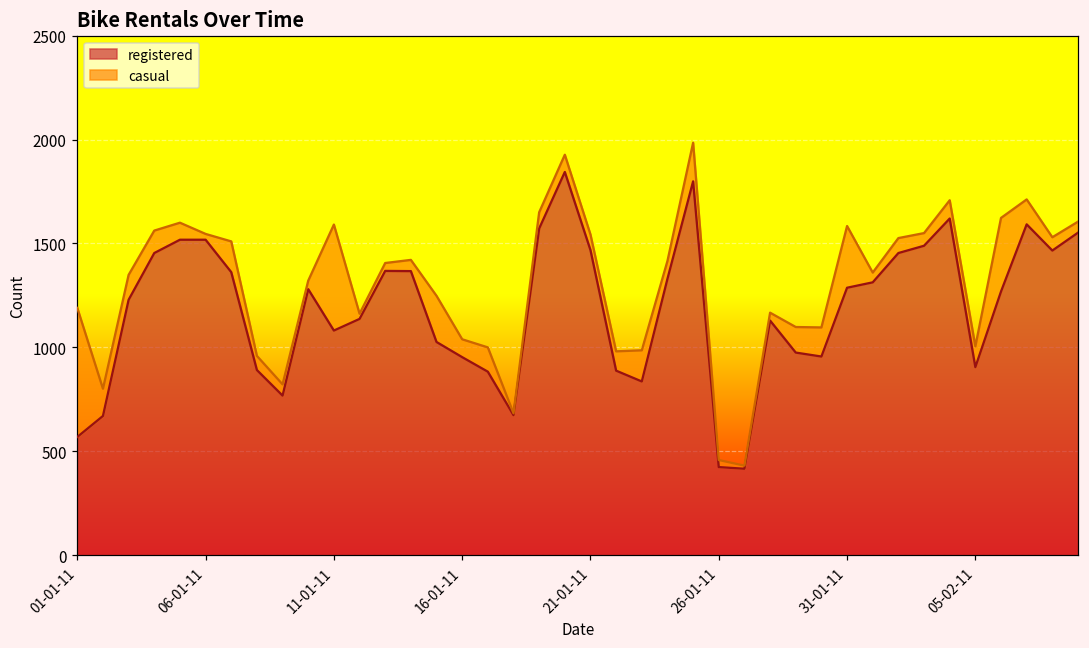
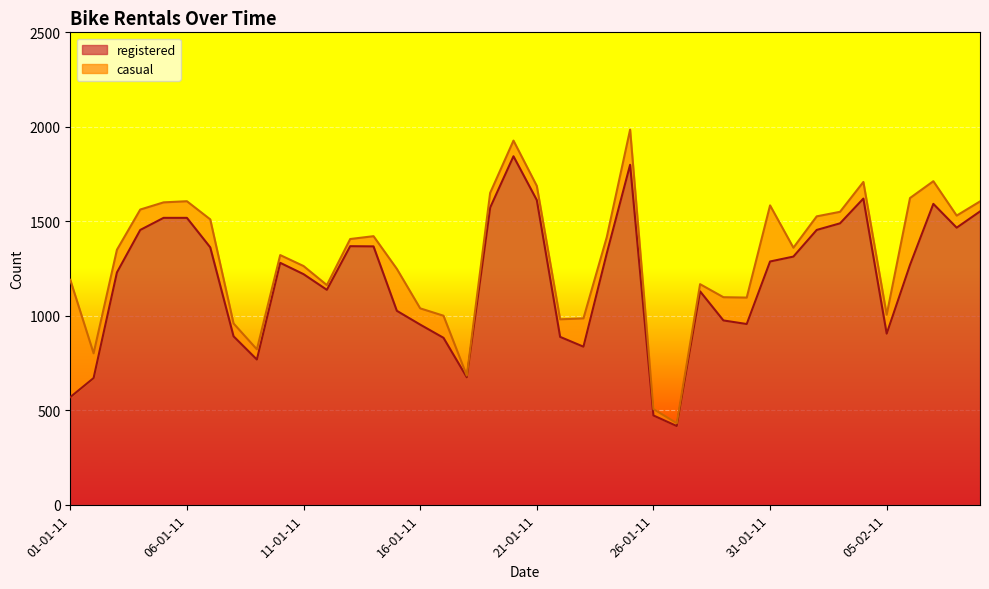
  {
    "registered": {
      "01-01-11": 570,
      "06-01-11": 1520,
-     "11-01-11": 1080,
+     "11-01-11": 1220,
      "16-01-11": 950,
-     "21-01-11": 1470,
-     "26-01-11": 420,
+     "21-01-11": 1610,
+     "26-01-11": 470,
      "31-01-11": 1290,
      "05-02-11": 910
    },
    "casual": {
      "01-01-11": 620,
-     "06-01-11": 30,
-     "11-01-11": 510,
+     "06-01-11": 90,
+     "11-01-11": 40,
      "16-01-11": 90,
      "21-01-11": 80,
      "26-01-11": 30,
      "31-01-11": 300,
      "05-02-11": 100
    }
  }
